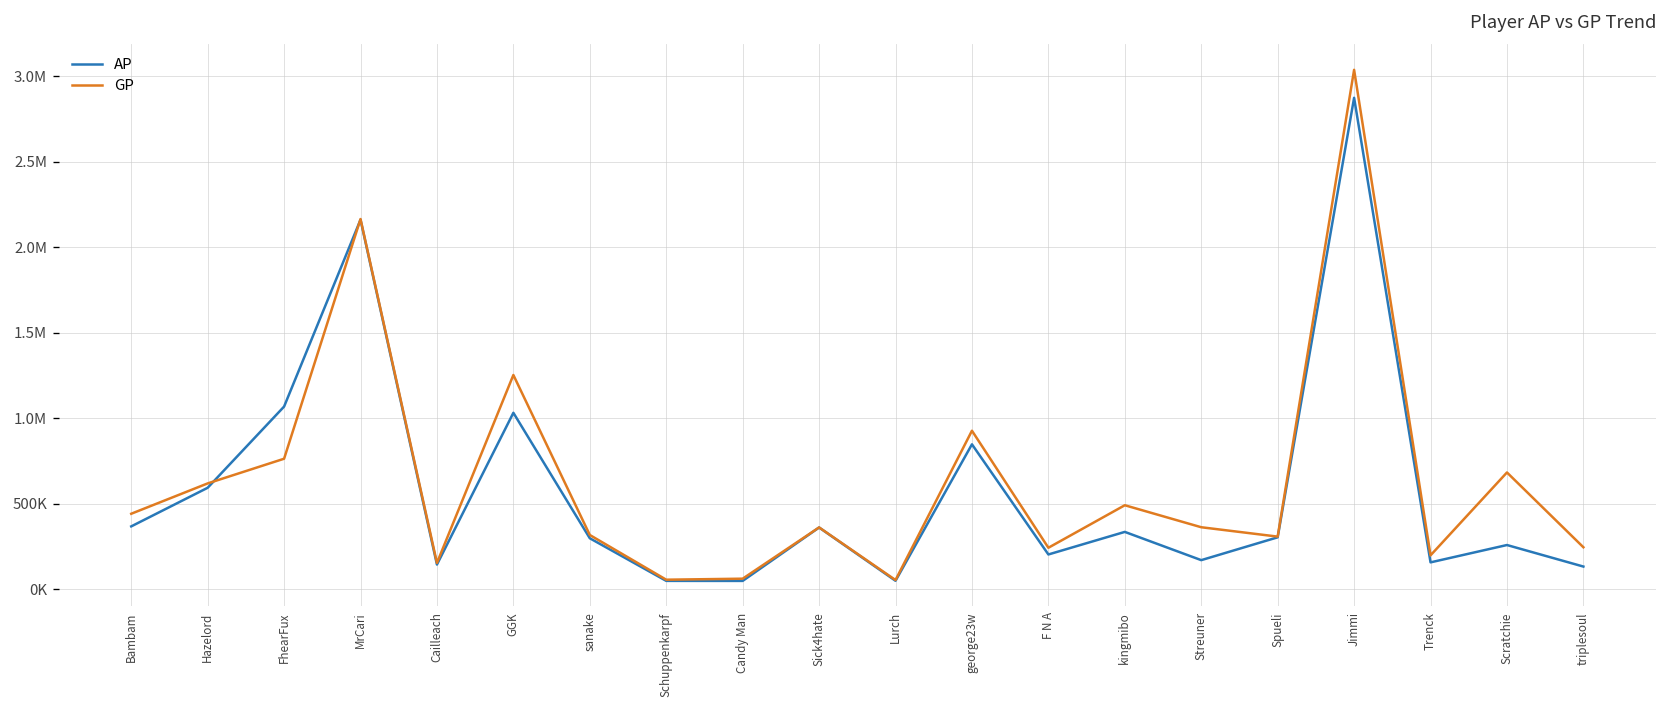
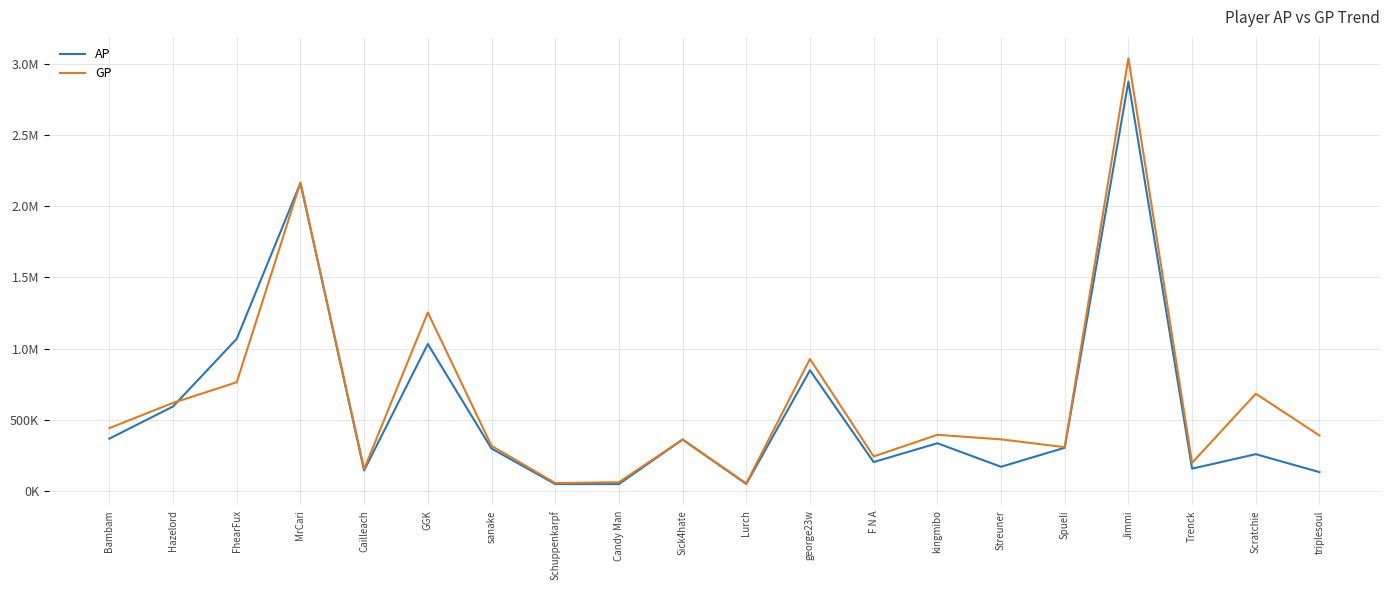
  {
    "AP": {
      "Bambam": 370000,
      "Hazelord": 590000,
      "FhearFux": 1070000,
      "GGK": 1030000,
      "sanake": 300000,
      "george23w": 850000,
      "F N A": 200000,
      "kingmibo": 340000,
      "Streuner": 170000,
      "Jimmi": 2870000,
      "Trenck": 160000,
      "Scratchie": 260000,
      "triplesoul": 130000
    },
    "GP": {
      "Bambam": 440000,
      "Hazelord": 620000,
      "FhearFux": 760000,
      "GGK": 1250000,
      "sanake": 320000,
      "george23w": 930000,
      "F N A": 240000,
-     "kingmibo": 490000,
+     "kingmibo": 390000,
      "Streuner": 360000,
      "Jimmi": 3040000,
      "Trenck": 200000,
      "Scratchie": 680000,
-     "triplesoul": 250000
+     "triplesoul": 390000
    }
  }
